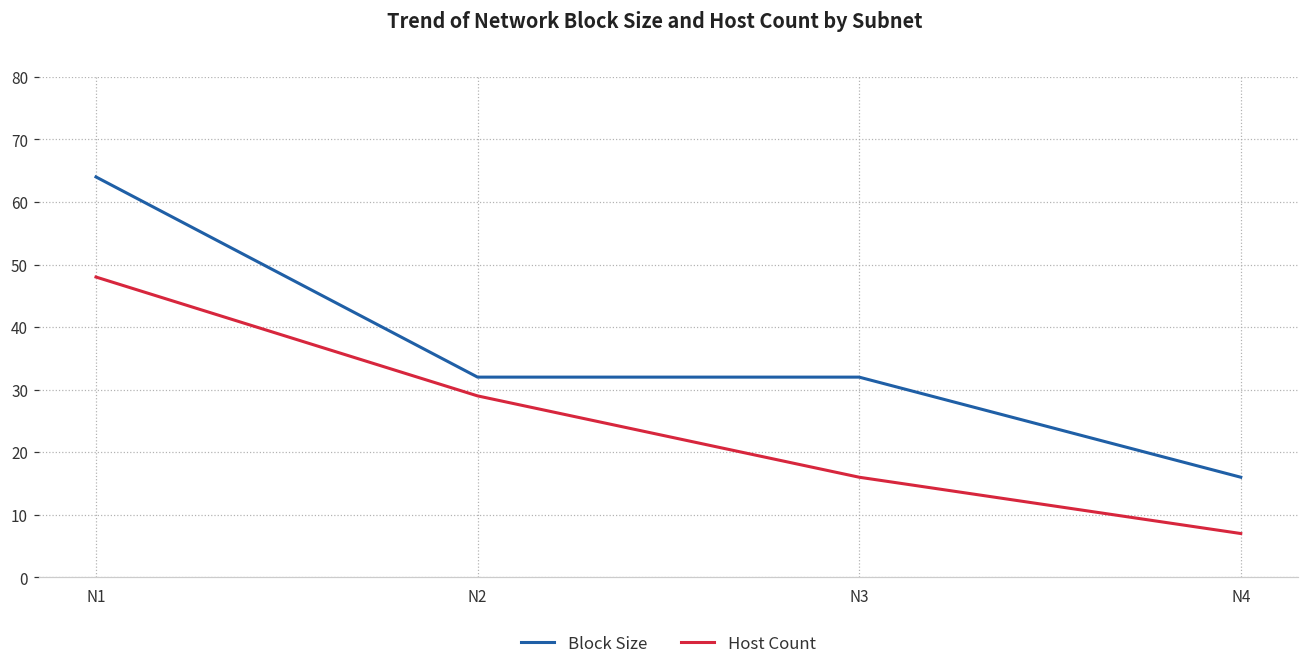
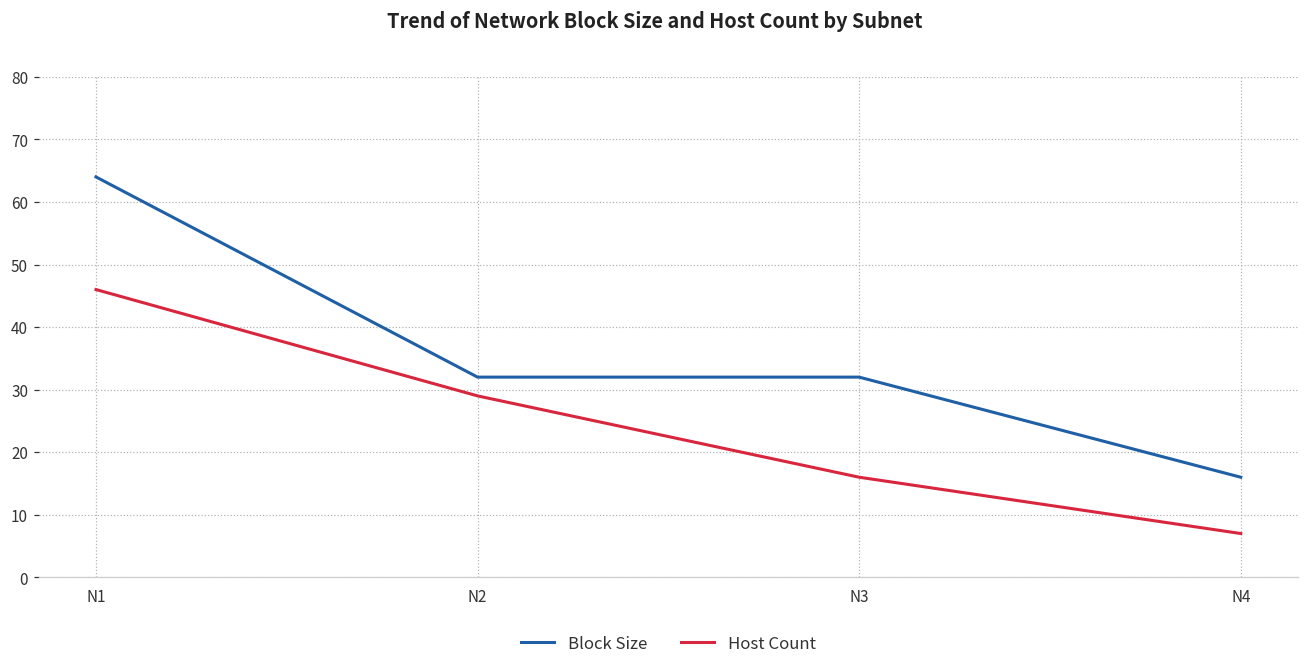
  {
    "Block Size": {
      "N1": 64,
      "N2": 32,
      "N3": 32,
      "N4": 16
    },
    "Host Count": {
-     "N1": 48,
+     "N1": 46,
      "N2": 29,
      "N3": 16,
      "N4": 7
    }
  }
